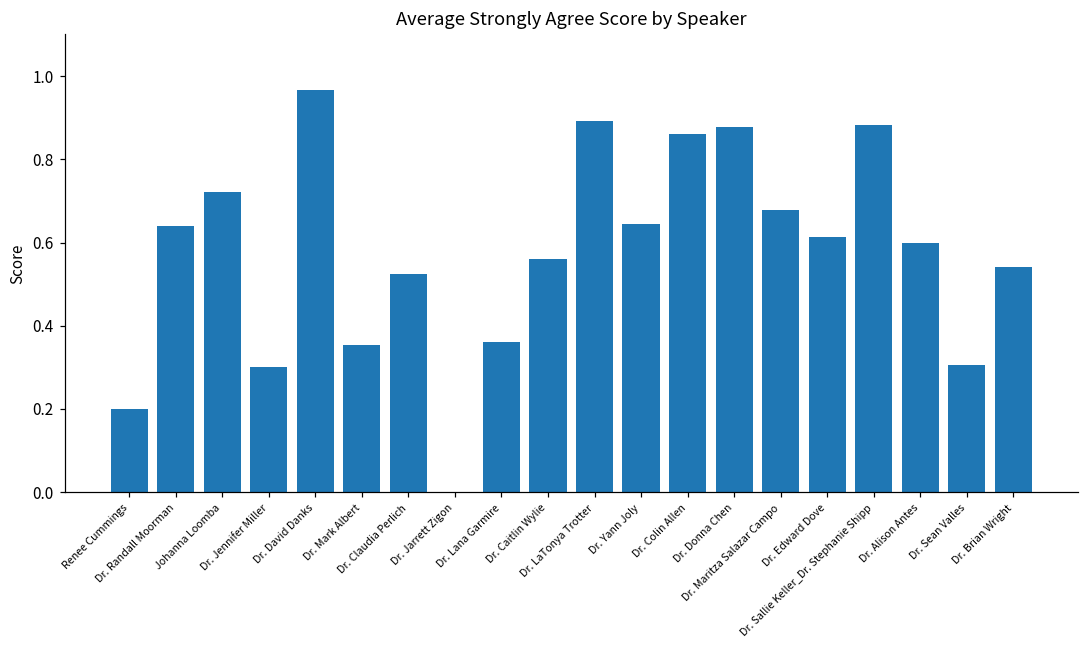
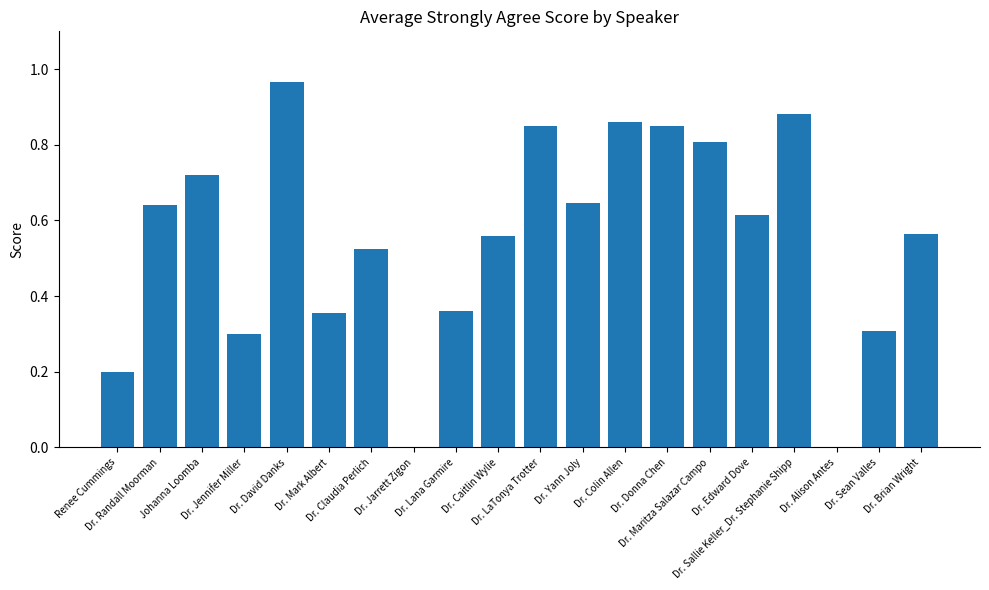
  {
    "Renee Cummings": 0.20,
    "Dr. Randall Moorman": 0.64,
    "Johanna Loomba": 0.72,
    "Dr. Jennifer Miller": 0.30,
    "Dr. David Danks": 0.97,
    "Dr. Mark Albert": 0.35,
    "Dr. Claudia Perlich": 0.53,
    "Dr. Jarrett Zigon": 0.00,
    "Dr. Lana Garmire": 0.36,
    "Dr. Caitlin Wylie": 0.56,
-   "Dr. LaTonya Trotter": 0.89,
+   "Dr. LaTonya Trotter": 0.85,
    "Dr. Yann Joly": 0.65,
    "Dr. Colin Allen": 0.86,
-   "Dr. Donna Chen": 0.88,
-   "Dr. Maritza Salazar Campo": 0.68,
+   "Dr. Donna Chen": 0.85,
+   "Dr. Maritza Salazar Campo": 0.81,
    "Dr. Edward Dove": 0.61,
    "Dr. Sallie Keller_Dr. Stephanie Shipp": 0.88,
-   "Dr. Alison Antes": 0.6,
+   "Dr. Alison Antes": 0.0,
    "Dr. Sean Valles": 0.31,
-   "Dr. Brian Wright": 0.54
+   "Dr. Brian Wright": 0.56
  }
